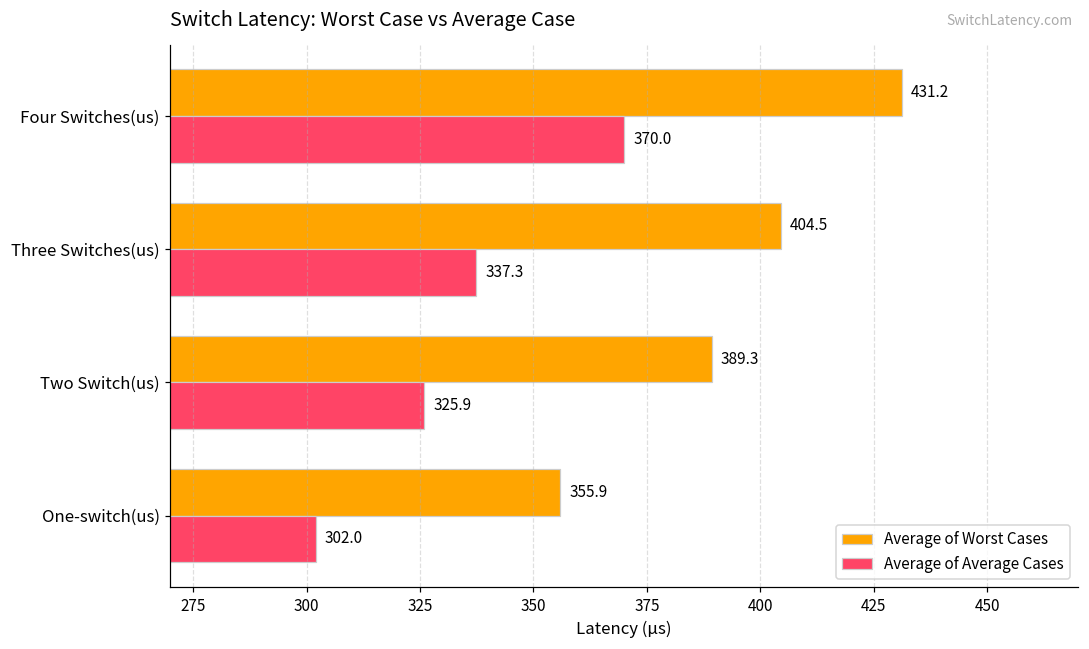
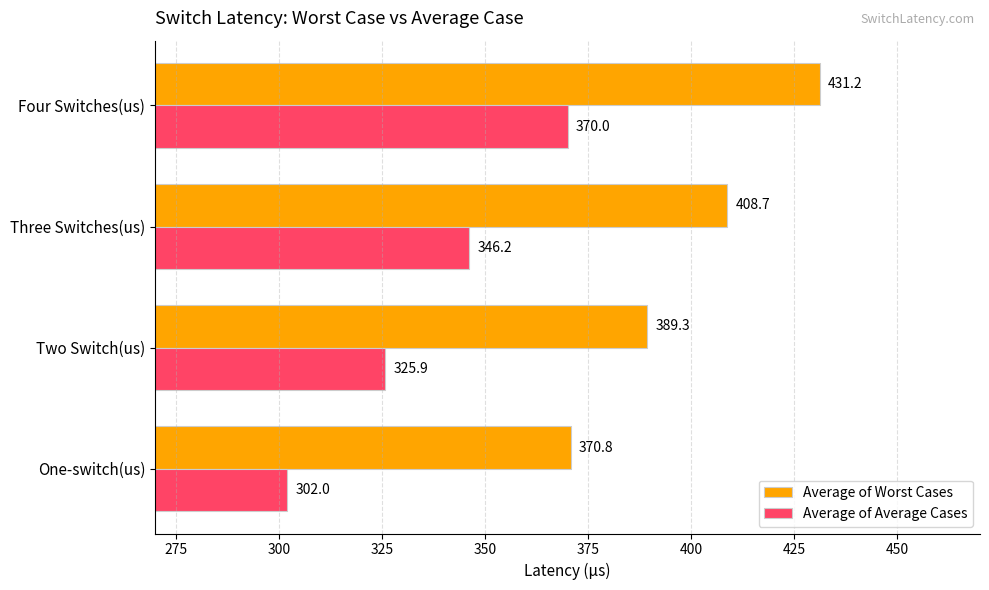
  {
    "Average of Worst Cases": {
      "Four Switches(us)": 431.2,
-     "Three Switches(us)": 404.5,
+     "Three Switches(us)": 408.7,
      "Two Switch(us)": 389.3,
-     "One-switch(us)": 355.9
+     "One-switch(us)": 370.8
    },
    "Average of Average Cases": {
      "Four Switches(us)": 370.0,
-     "Three Switches(us)": 337.3,
+     "Three Switches(us)": 346.2,
      "Two Switch(us)": 325.9,
      "One-switch(us)": 302.0
    }
  }
